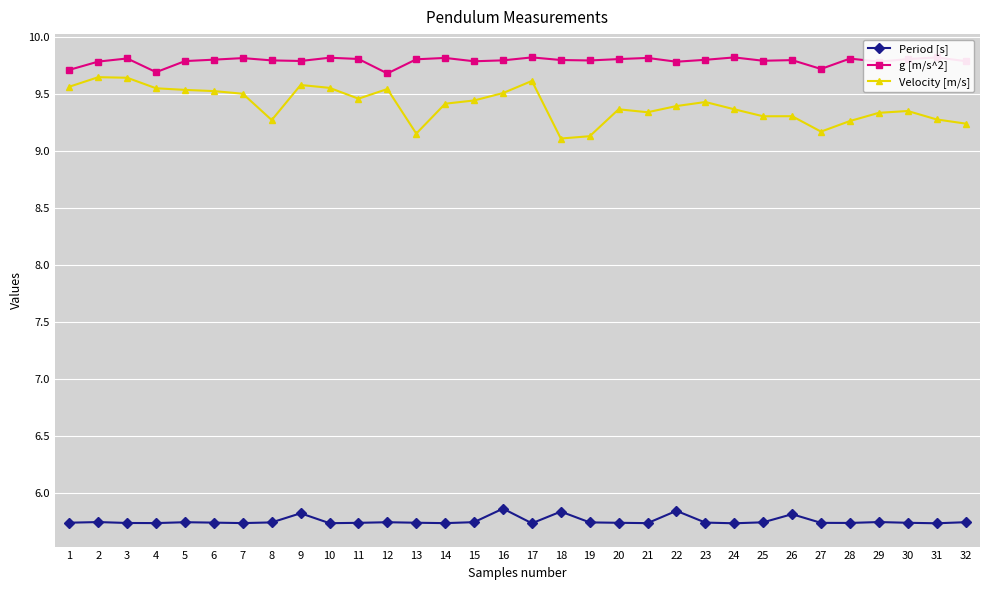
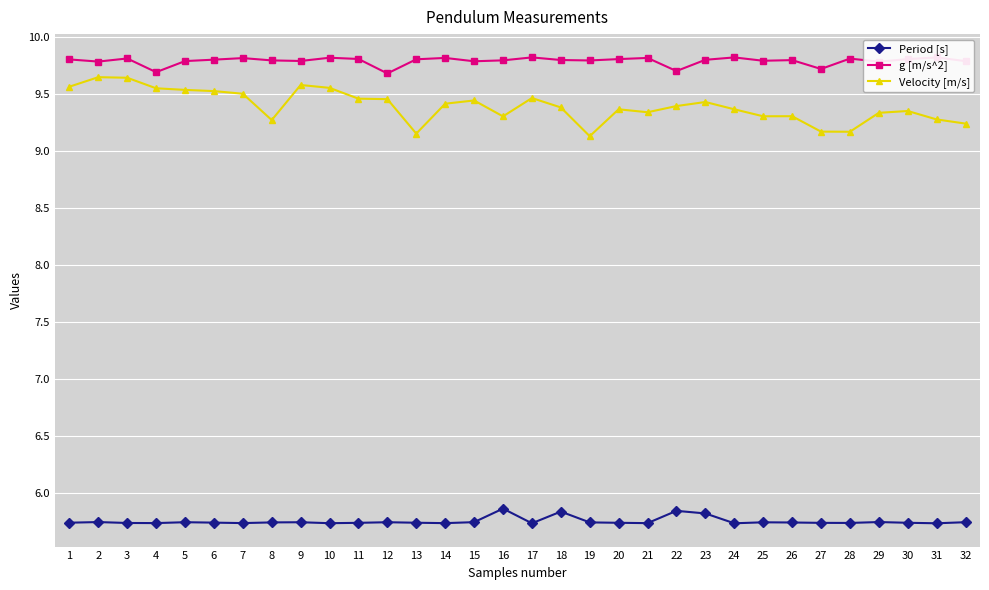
  {
    "Period [s]": {
      "1": 5.74,
      "2": 5.75,
      "3": 5.74,
      "4": 5.74,
      "5": 5.75,
      "6": 5.74,
      "7": 5.74,
      "8": 5.75,
-     "9": 5.83,
+     "9": 5.75,
      "10": 5.74,
      "11": 5.74,
      "12": 5.75,
      "13": 5.74,
      "14": 5.74,
      "15": 5.75,
      "16": 5.87,
      "17": 5.74,
      "18": 5.84,
      "19": 5.75,
      "20": 5.74,
      "21": 5.74,
      "22": 5.85,
-     "23": 5.74,
+     "23": 5.82,
      "24": 5.74,
      "25": 5.75,
-     "26": 5.82,
+     "26": 5.75,
      "27": 5.74,
      "28": 5.74,
      "29": 5.75,
      "30": 5.74,
      "31": 5.74,
      "32": 5.75
    },
    "g [m/s^2]": {
-     "1": 9.71,
+     "1": 9.80,
      "2": 9.78,
      "3": 9.81,
      "4": 9.69,
      "5": 9.79,
      "6": 9.80,
      "7": 9.81,
      "8": 9.79,
      "9": 9.79,
      "10": 9.81,
      "11": 9.80,
      "12": 9.68,
      "13": 9.80,
      "14": 9.81,
      "15": 9.78,
      "16": 9.79,
      "17": 9.82,
      "18": 9.80,
      "19": 9.79,
      "20": 9.80,
      "21": 9.81,
-     "22": 9.78,
+     "22": 9.70,
      "23": 9.80,
      "24": 9.82,
      "25": 9.79,
      "26": 9.79,
      "27": 9.72,
      "28": 9.81
    },
    "Velocity [m/s]": {
      "1": 9.56,
      "2": 9.64,
      "3": 9.64,
      "4": 9.55,
      "5": 9.53,
      "6": 9.52,
      "7": 9.50,
      "8": 9.27,
      "9": 9.58,
      "10": 9.55,
      "11": 9.46,
-     "12": 9.54,
+     "12": 9.45,
      "13": 9.15,
      "14": 9.41,
      "15": 9.44,
-     "16": 9.51,
-     "17": 9.61,
-     "18": 9.11,
+     "16": 9.30,
+     "17": 9.46,
+     "18": 9.38,
      "19": 9.13,
      "20": 9.36,
      "21": 9.34,
      "22": 9.39,
      "23": 9.43,
      "24": 9.36,
      "25": 9.30,
      "26": 9.30,
      "27": 9.17,
-     "28": 9.26,
+     "28": 9.17,
      "29": 9.33,
      "30": 9.35,
      "31": 9.27,
      "32": 9.24
    }
  }
